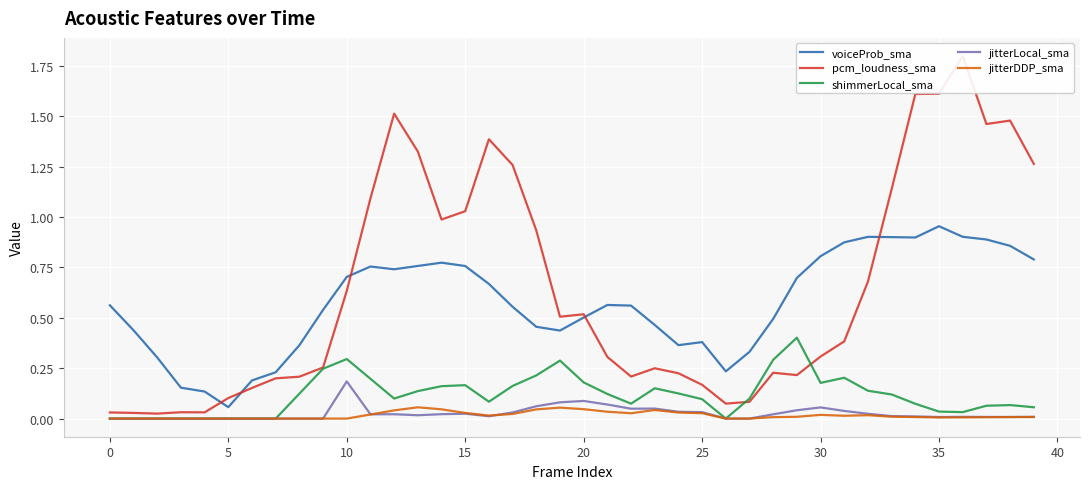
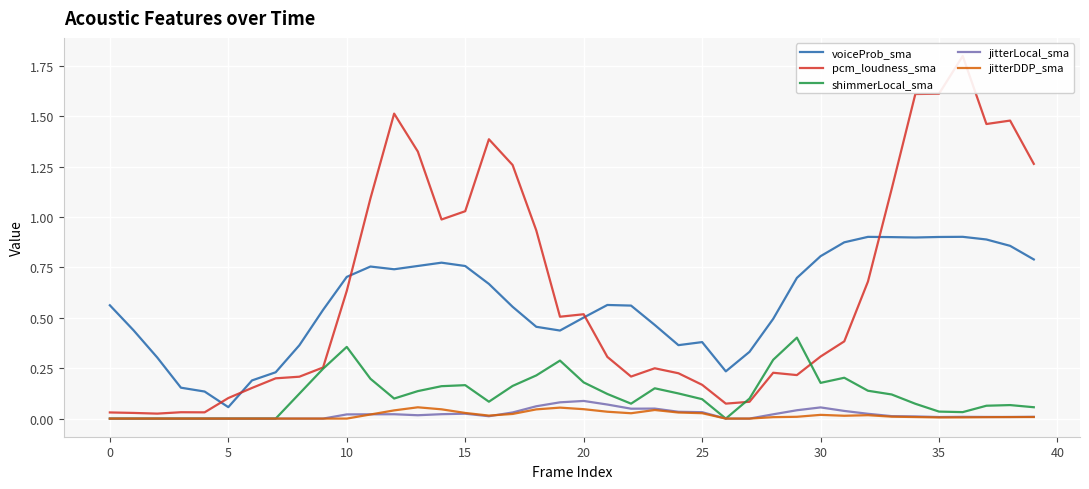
  {
    "voiceProb_sma": {
      "0": 0.56,
      "5": 0.06,
      "10": 0.70,
      "15": 0.76,
      "20": 0.50,
      "25": 0.38,
      "30": 0.81,
-     "35": 0.95
+     "35": 0.90
    },
    "shimmerLocal_sma": {
-     "10": 0.30,
+     "10": 0.36,
      "15": 0.17,
      "20": 0.18,
      "25": 0.10,
      "30": 0.18,
      "35": 0.03
    },
    "jitterLocal_sma": {
-     "10": 0.18,
+     "10": 0.02,
      "20": 0.09,
      "30": 0.06
    }
  }
